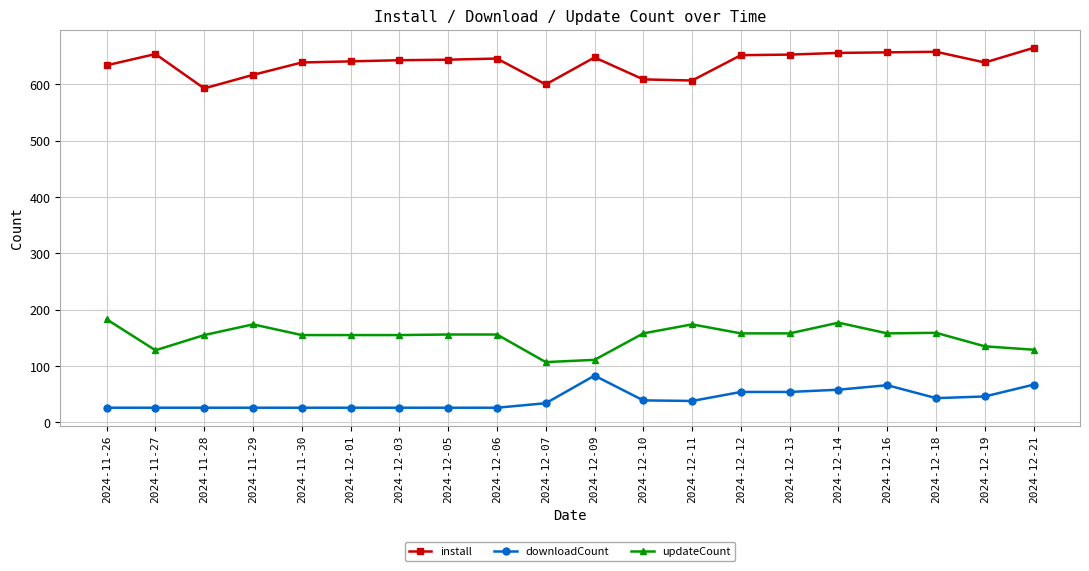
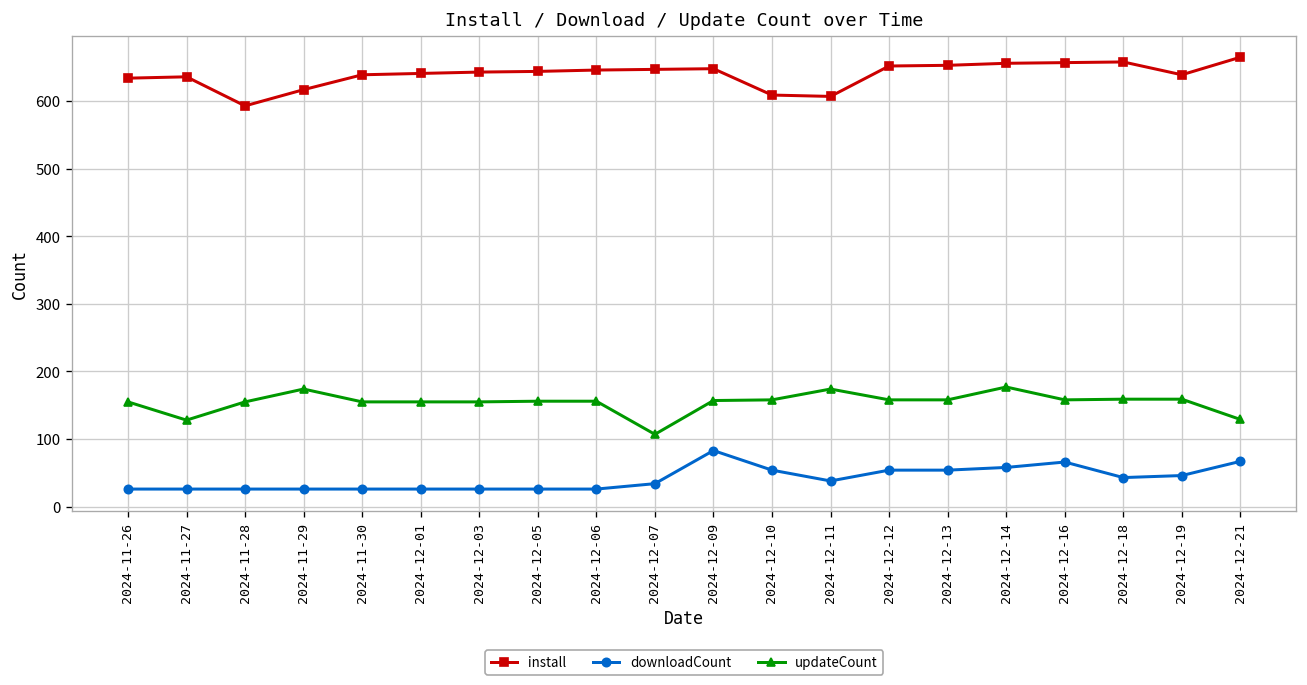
  {
    "install": {
      "2024-11-26": 630,
-     "2024-11-27": 650,
+     "2024-11-27": 640,
      "2024-11-28": 590,
      "2024-11-29": 620,
      "2024-11-30": 640,
      "2024-12-01": 640,
      "2024-12-03": 640,
      "2024-12-05": 640,
      "2024-12-06": 650,
-     "2024-12-07": 600,
+     "2024-12-07": 650,
      "2024-12-09": 650,
      "2024-12-10": 610,
      "2024-12-11": 610,
      "2024-12-12": 650,
      "2024-12-13": 650,
      "2024-12-14": 660,
      "2024-12-16": 660,
      "2024-12-18": 660,
      "2024-12-19": 640,
      "2024-12-21": 670
    },
    "downloadCount": {
      "2024-11-26": 30,
      "2024-11-27": 30,
      "2024-11-28": 30,
      "2024-11-29": 30,
      "2024-11-30": 30,
      "2024-12-01": 30,
      "2024-12-03": 30,
      "2024-12-05": 30,
      "2024-12-06": 30,
      "2024-12-07": 30,
      "2024-12-09": 80,
-     "2024-12-10": 40,
+     "2024-12-10": 50,
      "2024-12-11": 40,
      "2024-12-12": 50,
      "2024-12-13": 50,
      "2024-12-14": 60,
      "2024-12-16": 70,
      "2024-12-18": 40,
      "2024-12-19": 50,
      "2024-12-21": 70
    },
    "updateCount": {
-     "2024-11-26": 180,
+     "2024-11-26": 160,
      "2024-11-27": 130,
      "2024-11-28": 160,
      "2024-11-29": 170,
      "2024-11-30": 160,
      "2024-12-01": 160,
      "2024-12-03": 160,
      "2024-12-05": 160,
      "2024-12-06": 160,
      "2024-12-07": 110,
-     "2024-12-09": 110,
+     "2024-12-09": 160,
      "2024-12-10": 160,
      "2024-12-11": 170,
      "2024-12-12": 160,
      "2024-12-13": 160,
      "2024-12-14": 180,
      "2024-12-16": 160,
      "2024-12-18": 160,
-     "2024-12-19": 140,
+     "2024-12-19": 160,
      "2024-12-21": 130
    }
  }
